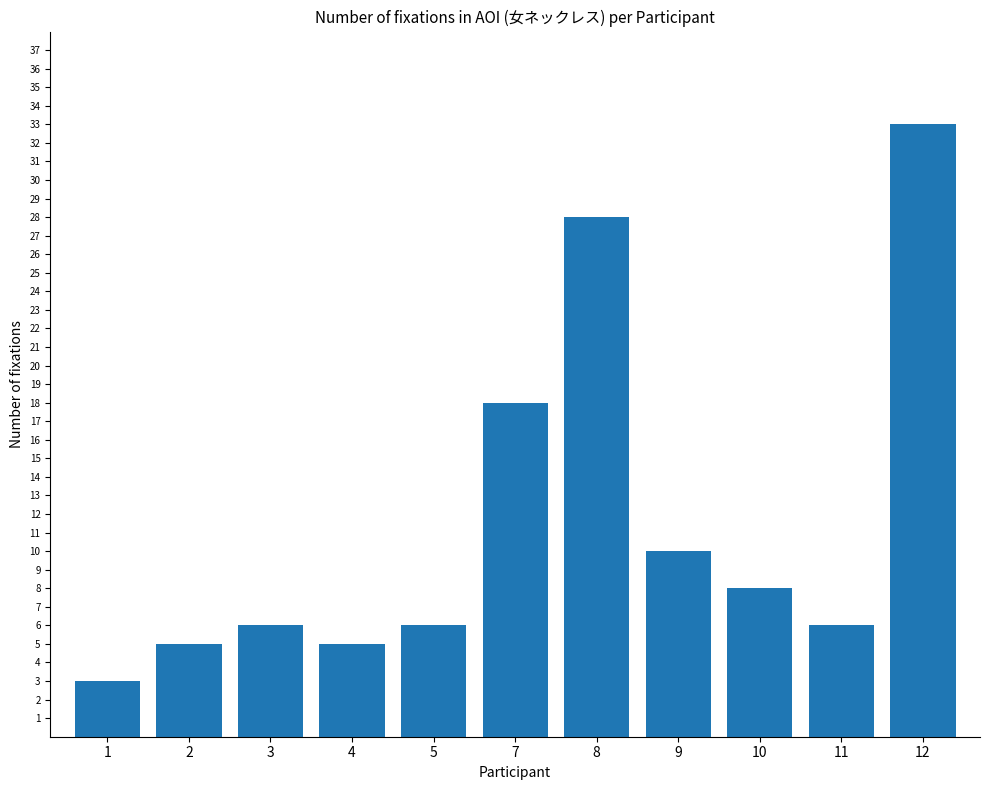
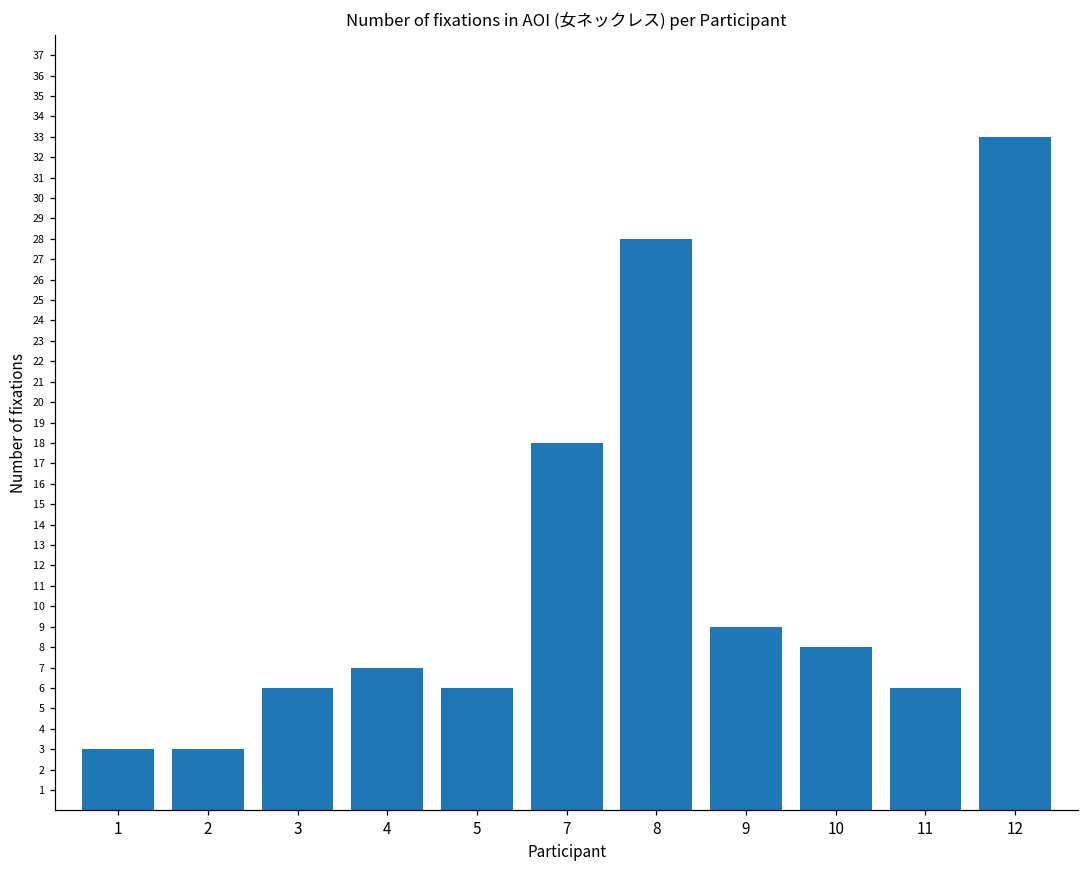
  {
    "1": 3,
-   "2": 5,
+   "2": 3,
    "3": 6,
-   "4": 5,
+   "4": 7,
    "5": 6,
    "7": 18,
    "8": 28,
-   "9": 10,
+   "9": 9,
    "10": 8,
    "11": 6,
    "12": 33
  }
